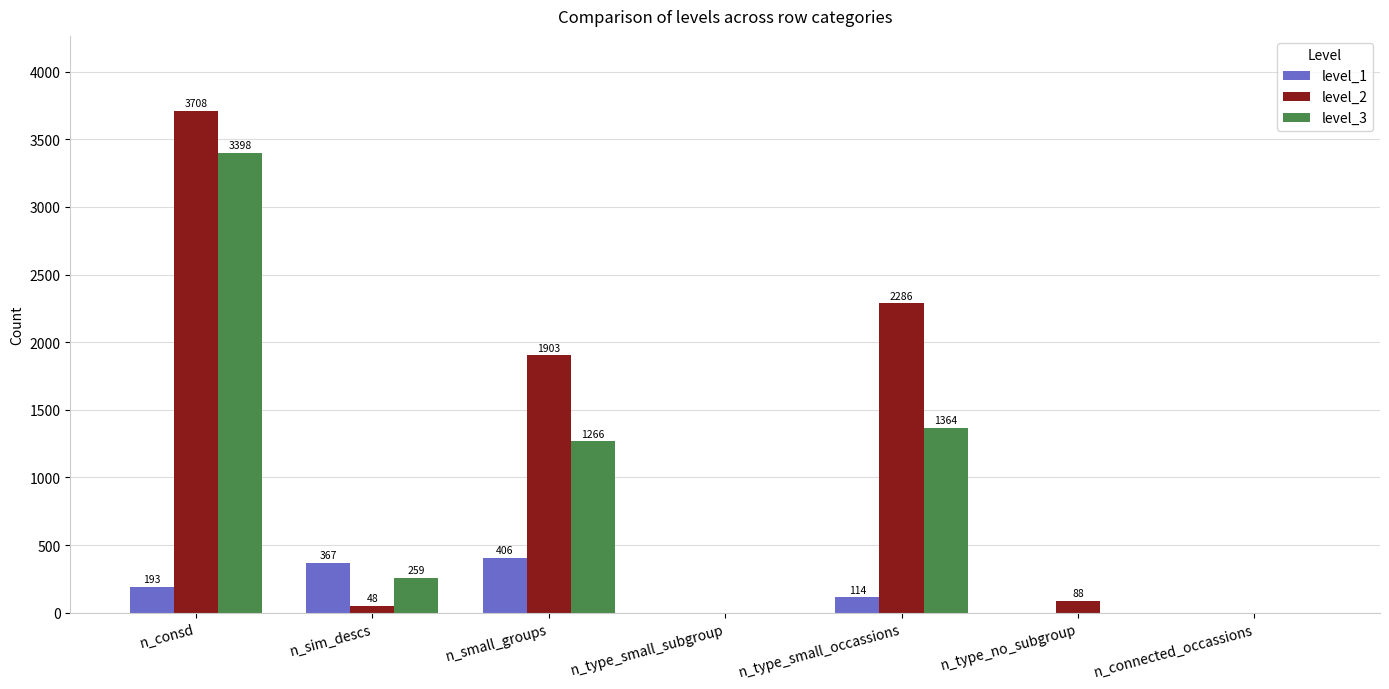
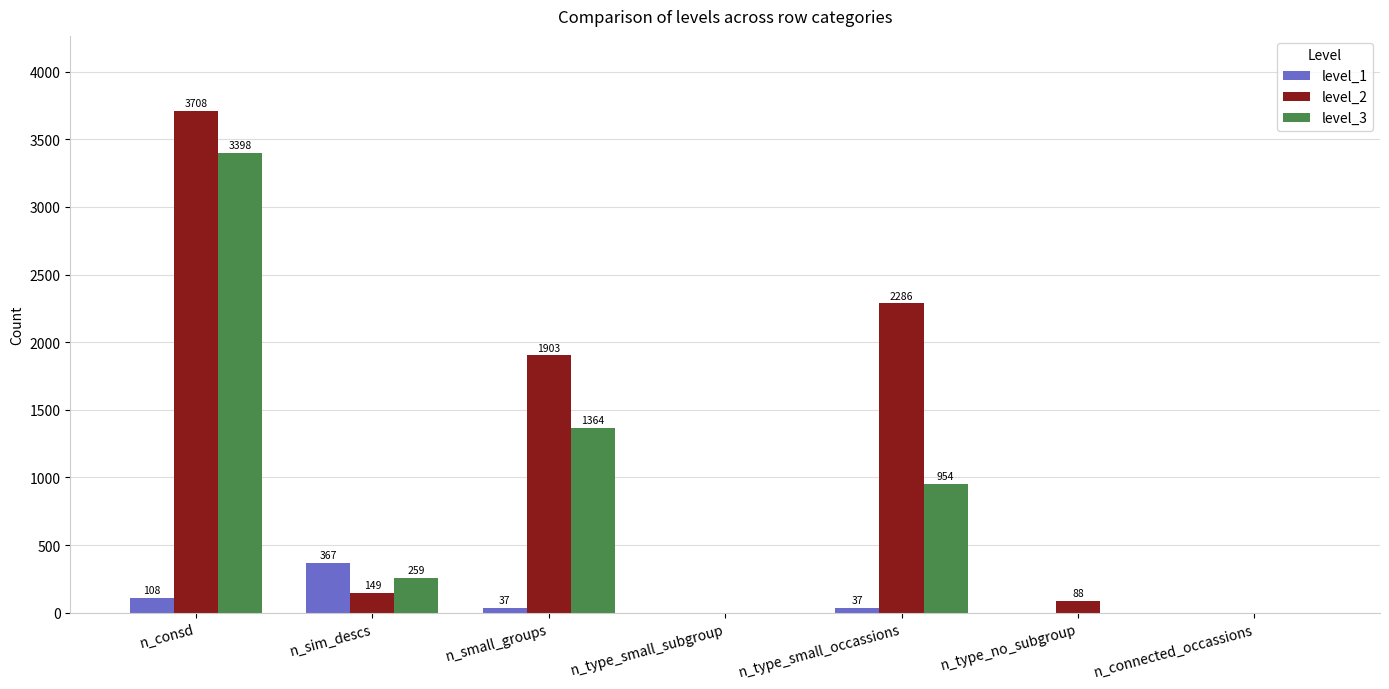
  {
    "level_1": {
-     "n_consd": 193,
+     "n_consd": 108,
      "n_sim_descs": 367,
-     "n_small_groups": 406,
-     "n_type_small_occassions": 114
+     "n_small_groups": 37,
+     "n_type_small_occassions": 37
    },
    "level_2": {
      "n_consd": 3708,
-     "n_sim_descs": 48,
+     "n_sim_descs": 149,
      "n_small_groups": 1903,
      "n_type_small_occassions": 2286,
      "n_type_no_subgroup": 88
    },
    "level_3": {
      "n_consd": 3398,
      "n_sim_descs": 259,
-     "n_small_groups": 1266,
-     "n_type_small_occassions": 1364
+     "n_small_groups": 1364,
+     "n_type_small_occassions": 954
    }
  }
